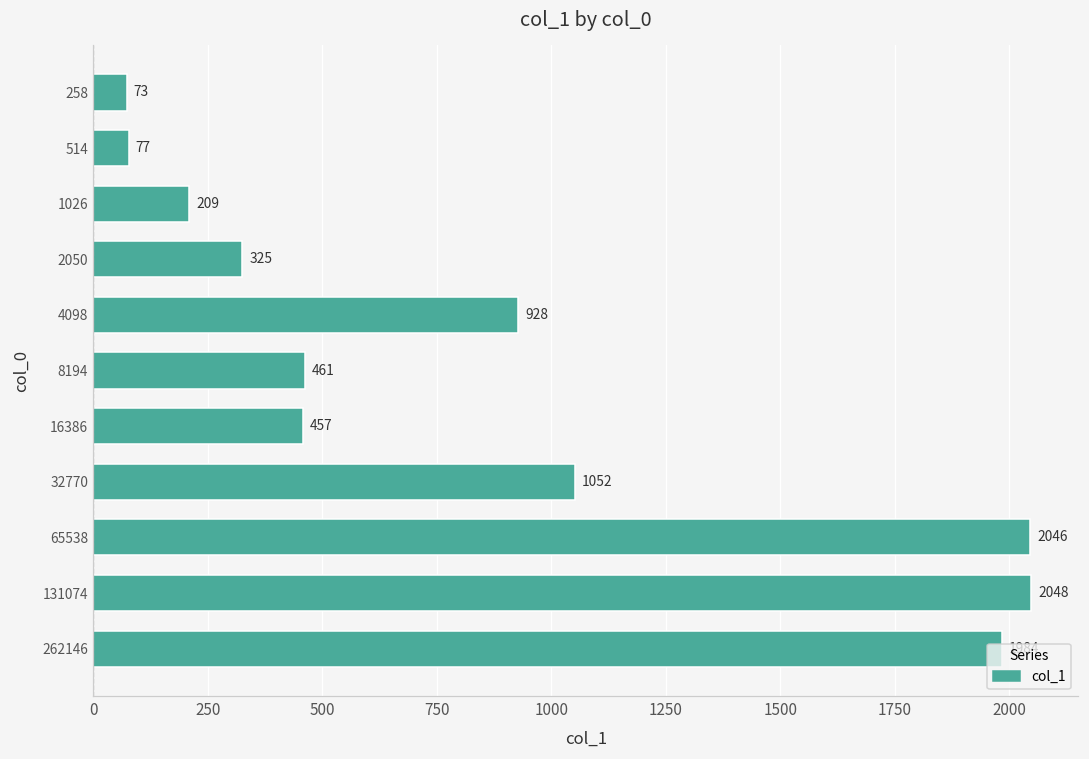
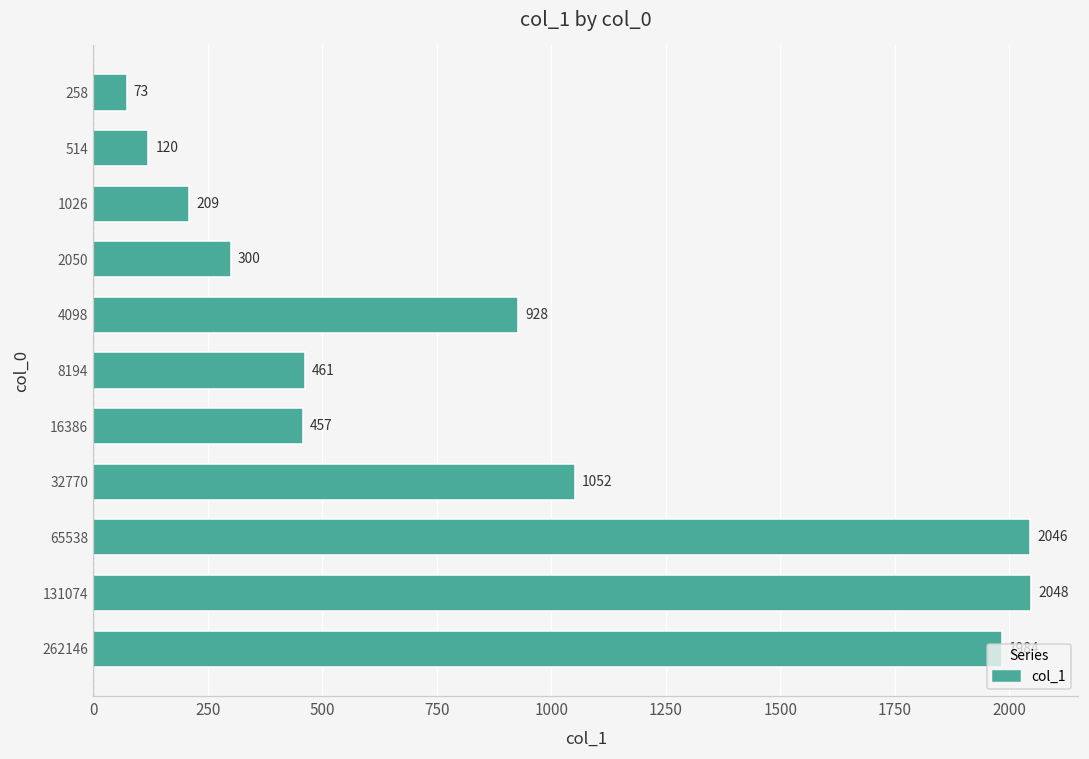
  {
    "258": 73,
-   "514": 77,
+   "514": 120,
    "1026": 209,
-   "2050": 325,
+   "2050": 300,
    "4098": 928,
    "8194": 461,
    "16386": 457,
    "32770": 1052,
    "65538": 2046,
    "131074": 2048
  }
